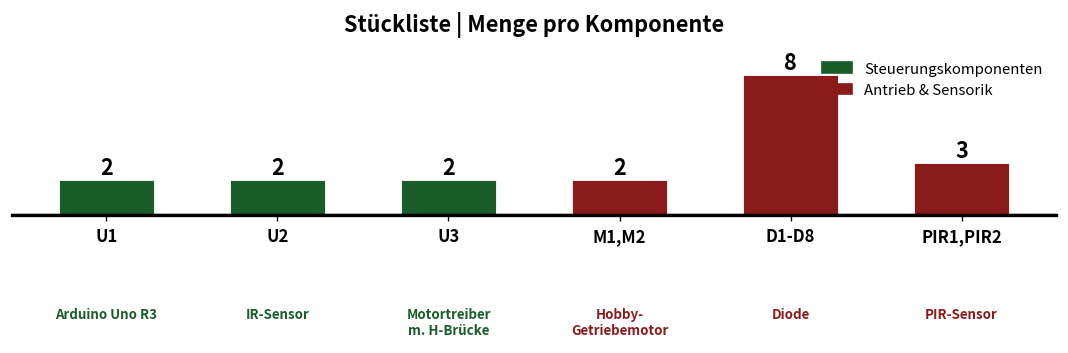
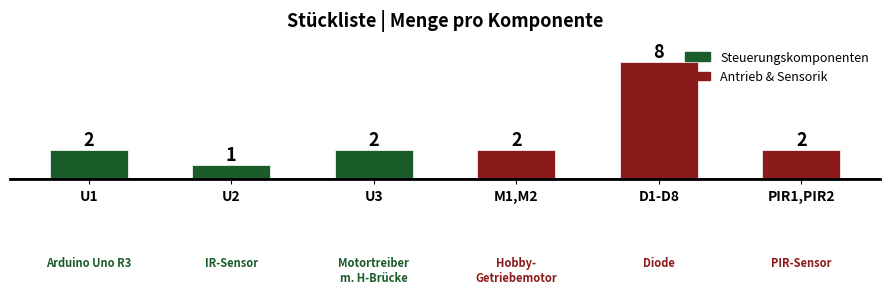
  {
    "U1": 2,
-   "U2": 2,
+   "U2": 1,
    "U3": 2,
    "M1,M2": 2,
    "D1-D8": 8,
-   "PIR1,PIR2": 3
+   "PIR1,PIR2": 2
  }
